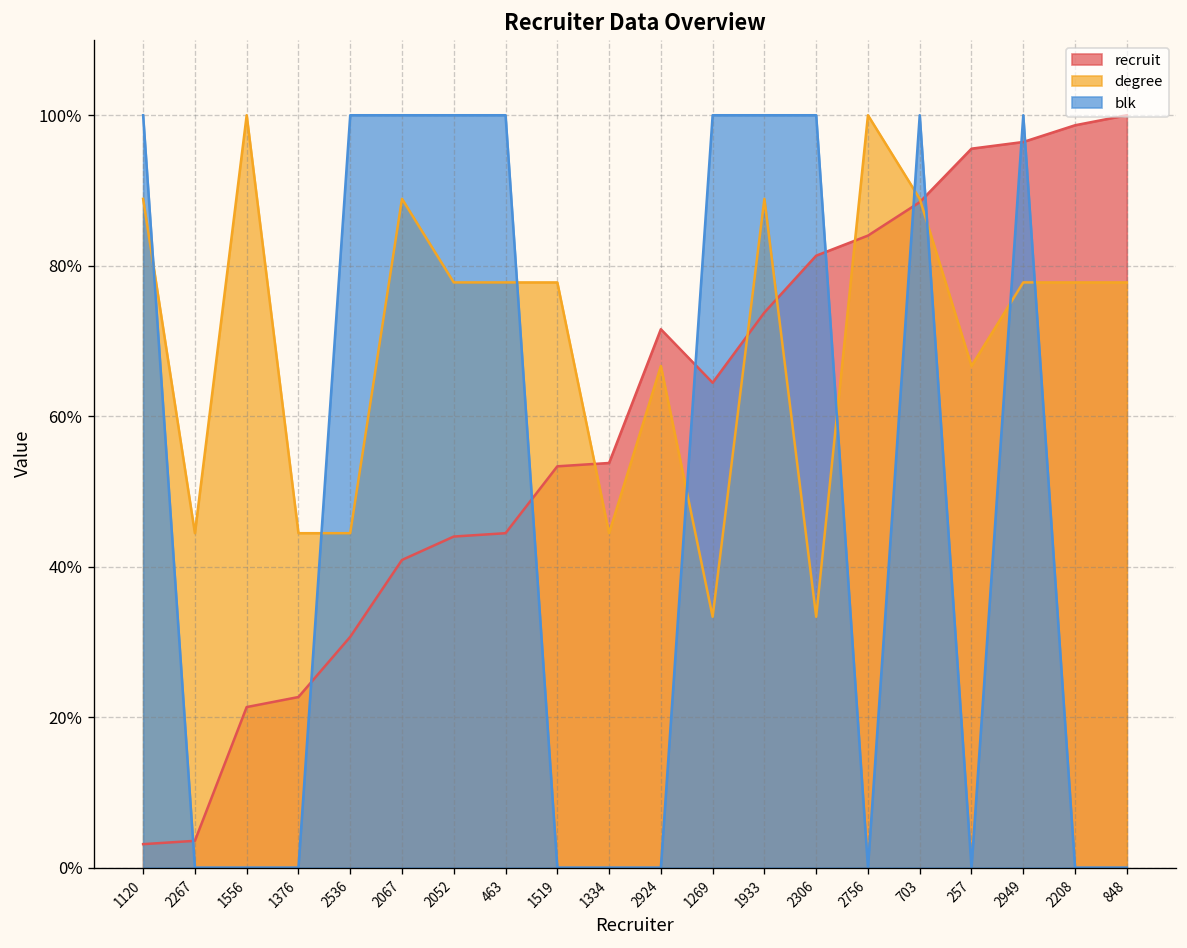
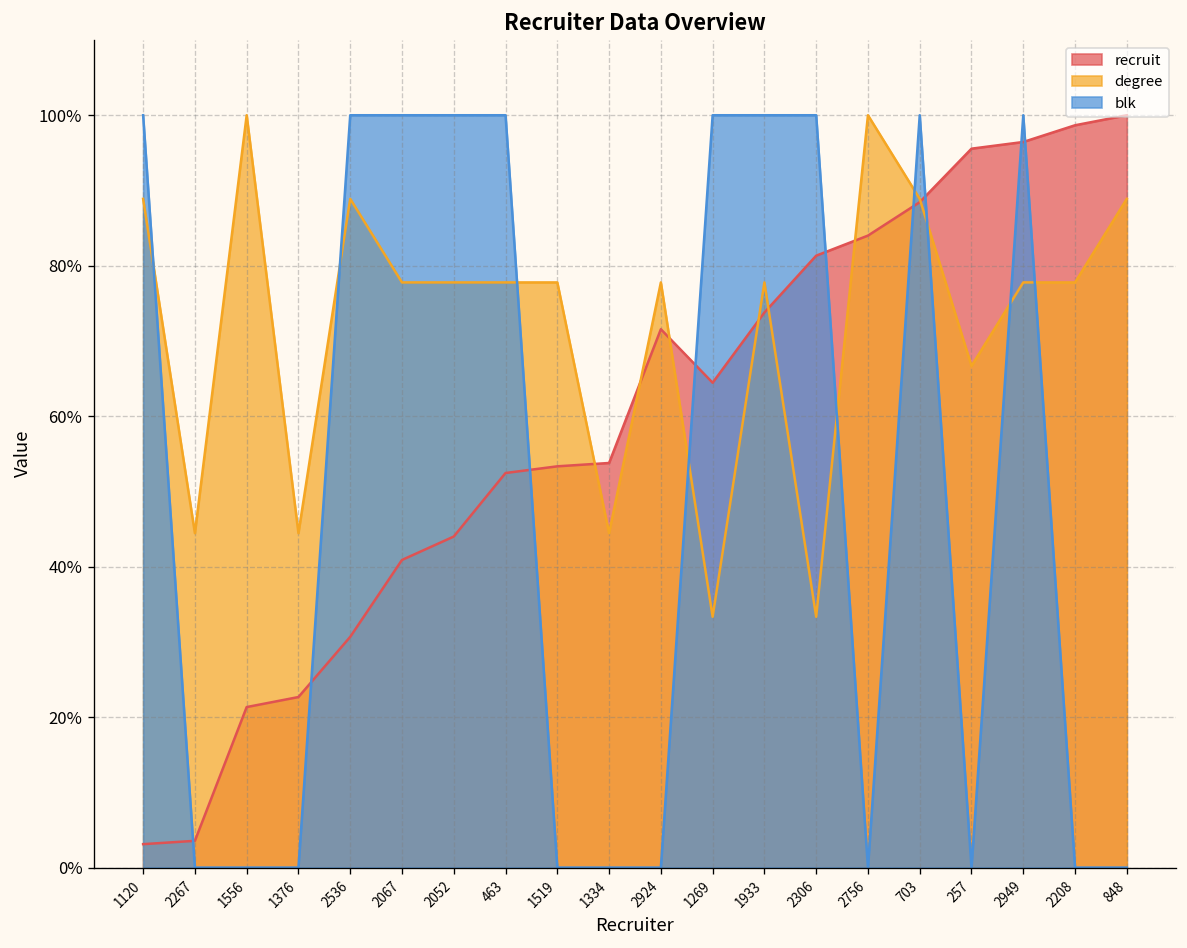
  {
    "recruit": {
      "1120": "3%",
      "2267": "4%",
      "1556": "21%",
      "1376": "23%",
      "2536": "31%",
      "2067": "41%",
      "2052": "44%",
-     "463": "44%",
+     "463": "52%",
      "1519": "53%",
      "1334": "54%",
      "2924": "72%",
      "1269": "64%",
      "1933": "74%",
      "2306": "81%",
      "2756": "84%",
      "703": "88%",
      "257": "96%",
      "2949": "96%",
      "2208": "99%"
    },
    "degree": {
      "1120": "89%",
      "2267": "44%",
      "1556": "100%",
      "1376": "44%",
-     "2536": "44%",
-     "2067": "89%",
+     "2536": "89%",
+     "2067": "78%",
      "2052": "78%",
      "463": "78%",
      "1519": "78%",
      "1334": "44%",
-     "2924": "67%",
+     "2924": "78%",
      "1269": "33%",
-     "1933": "89%",
+     "1933": "78%",
      "2306": "33%",
      "2756": "100%",
      "703": "89%",
      "257": "67%",
      "2949": "78%",
      "2208": "78%",
-     "848": "78%"
+     "848": "89%"
    },
    "blk": {
      "1120": "100%",
      "2267": "0%",
      "1556": "0%",
      "1376": "0%",
      "2536": "100%",
      "2067": "100%",
      "2052": "100%",
      "463": "100%",
      "1519": "0%",
      "1334": "0%",
      "2924": "0%",
      "1269": "100%",
      "1933": "100%",
      "2306": "100%",
      "2756": "0%",
      "703": "100%",
      "257": "0%",
      "2949": "100%",
      "2208": "0%",
      "848": "0%"
    }
  }
